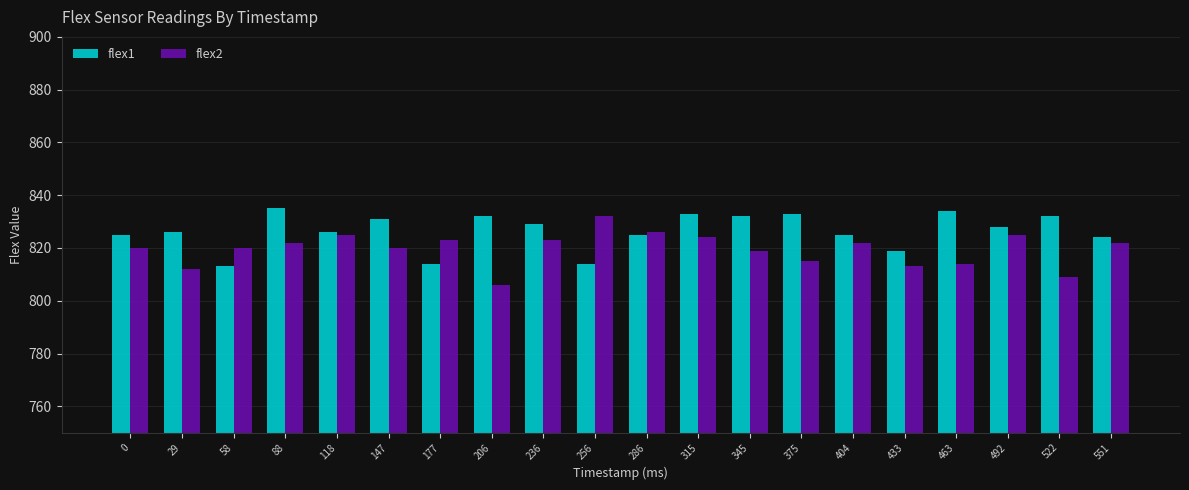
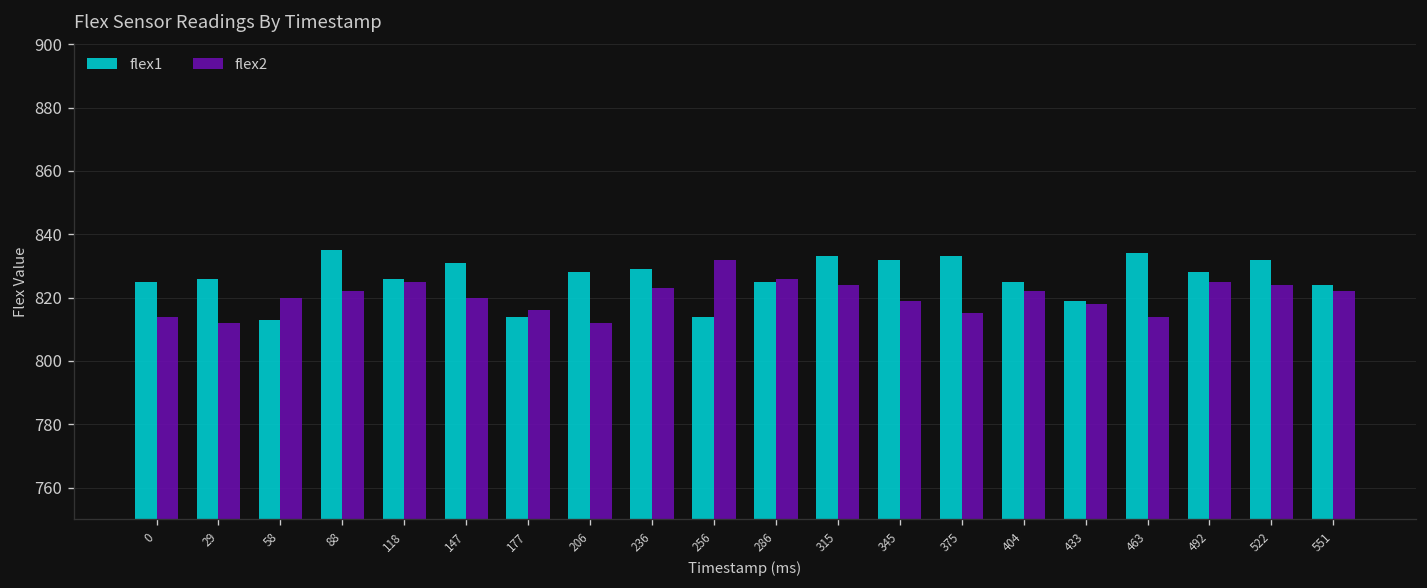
  {
    "flex1": {
      "0": 825,
      "29": 826,
      "58": 813,
      "88": 835,
      "118": 826,
      "147": 831,
      "177": 814,
-     "206": 832,
+     "206": 828,
      "236": 829,
      "256": 814,
      "286": 825,
      "315": 833,
      "345": 832,
      "375": 833,
      "404": 825,
      "433": 819,
      "463": 834,
      "492": 828,
      "522": 832,
      "551": 824
    },
    "flex2": {
-     "0": 820,
+     "0": 814,
      "29": 812,
      "58": 820,
      "88": 822,
      "118": 825,
      "147": 820,
-     "177": 823,
-     "206": 806,
+     "177": 816,
+     "206": 812,
      "236": 823,
      "256": 832,
      "286": 826,
      "315": 824,
      "345": 819,
      "375": 815,
      "404": 822,
-     "433": 813,
+     "433": 818,
      "463": 814,
      "492": 825,
-     "522": 809,
+     "522": 824,
      "551": 822
    }
  }
